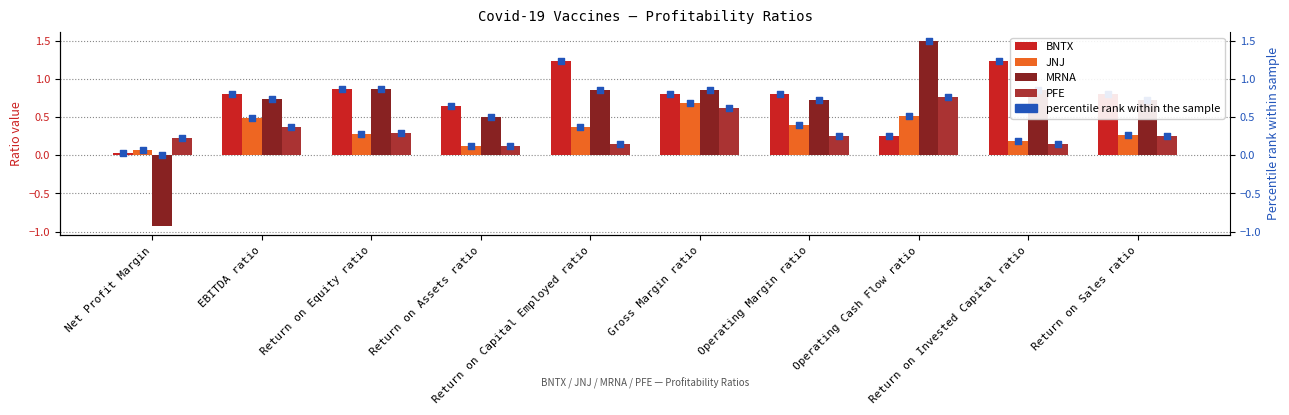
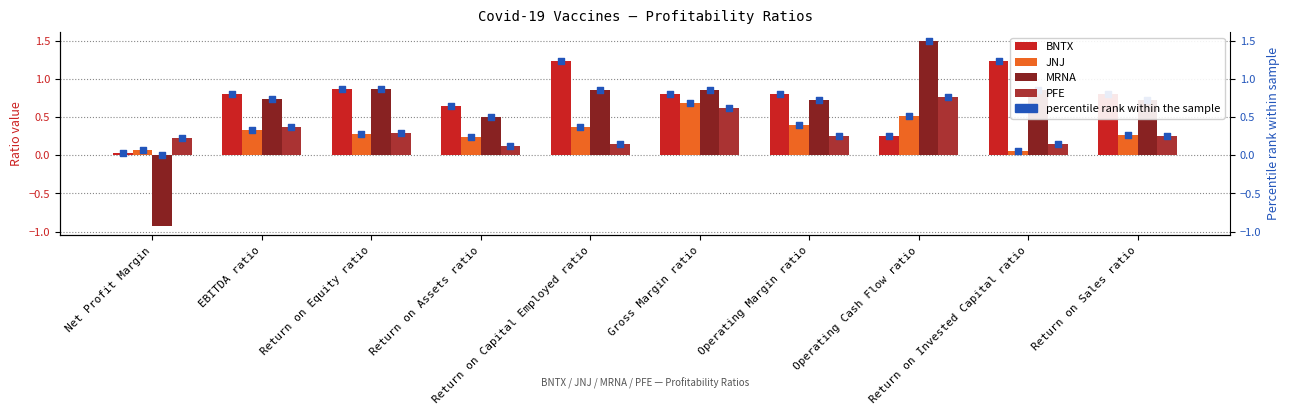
  {
    "JNJ": {
      "Net Profit Margin": 0.1,
-     "EBITDA ratio": 0.5,
+     "EBITDA ratio": 0.3,
      "Return on Equity ratio": 0.3,
-     "Return on Assets ratio": 0.1,
+     "Return on Assets ratio": 0.2,
      "Return on Capital Employed ratio": 0.4,
      "Gross Margin ratio": 0.7,
      "Operating Margin ratio": 0.4,
      "Operating Cash Flow ratio": 0.5,
-     "Return on Invested Capital ratio": 0.2,
+     "Return on Invested Capital ratio": 0.1,
      "Return on Sales ratio": 0.3
    }
  }
